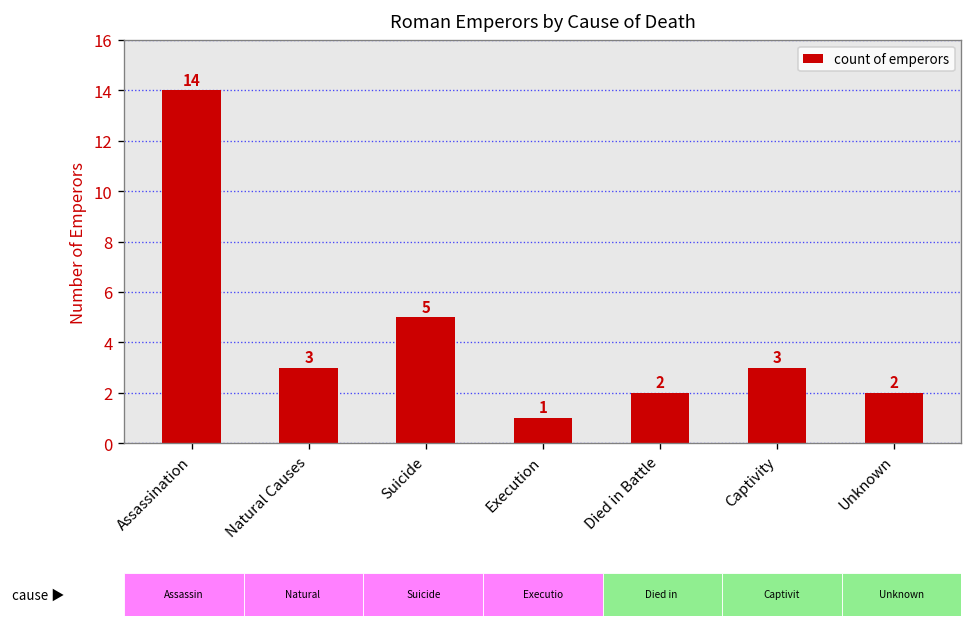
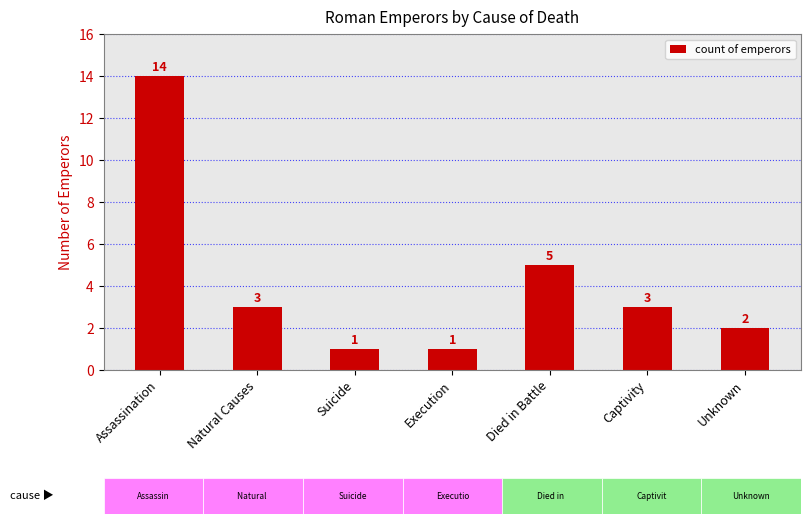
  {
    "Assassination": 14,
    "Natural Causes": 3,
-   "Suicide": 5,
+   "Suicide": 1,
    "Execution": 1,
-   "Died in Battle": 2,
+   "Died in Battle": 5,
    "Captivity": 3,
    "Unknown": 2
  }
